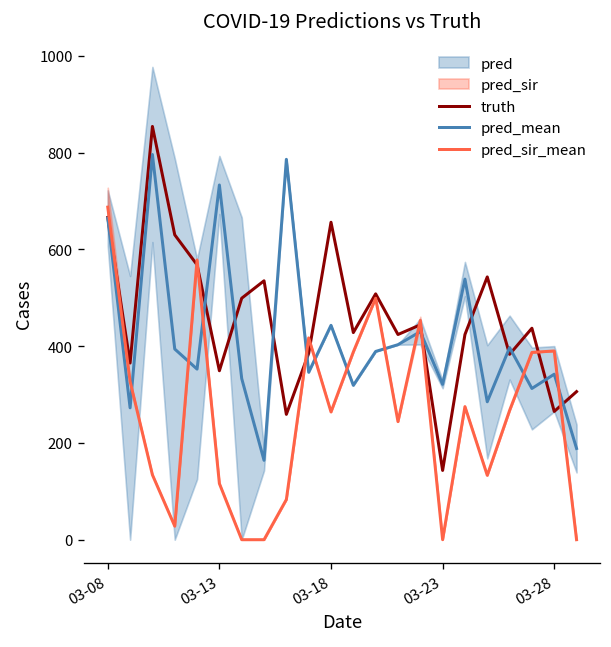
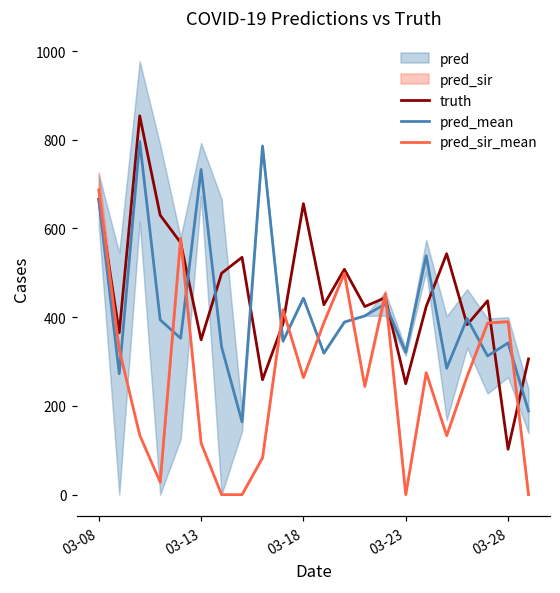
  {
    "truth": {
      "03-13": 350,
      "03-18": 660,
-     "03-23": 140,
-     "03-28": 270
+     "03-23": 250,
+     "03-28": 100
    }
  }
